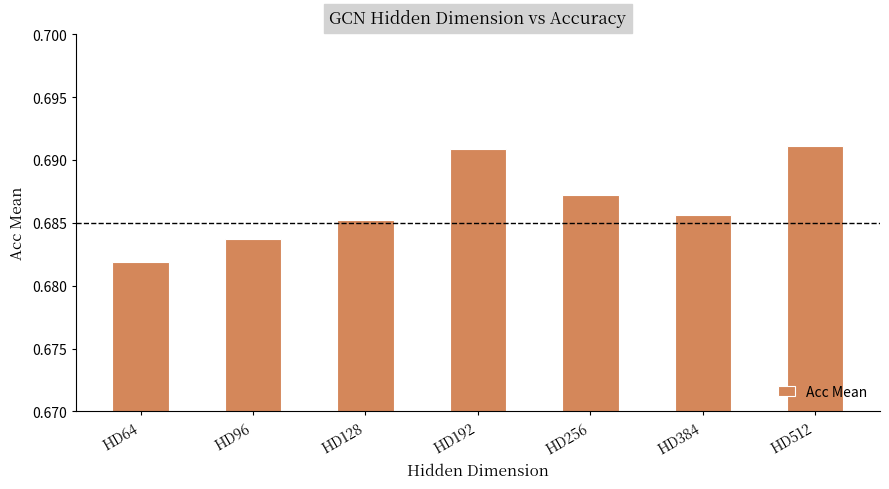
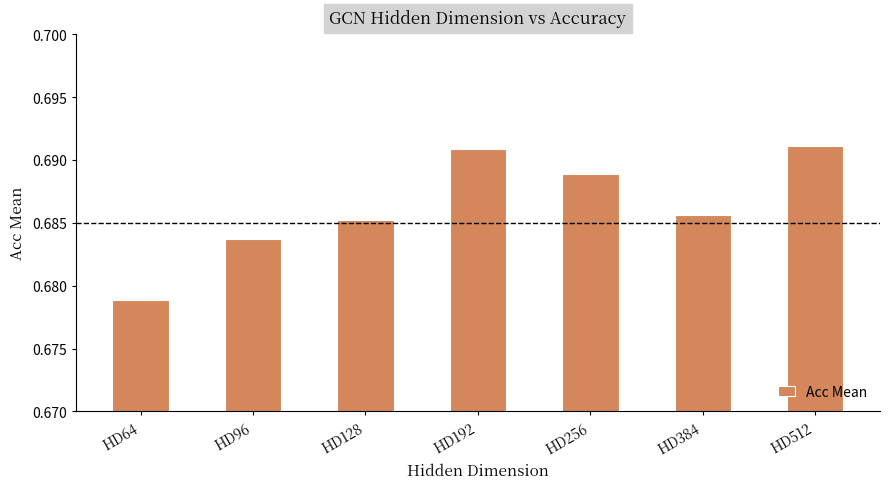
  {
-   "HD64": 0.6818,
+   "HD64": 0.6789,
    "HD96": 0.6837,
    "HD128": 0.6852,
    "HD192": 0.6909,
-   "HD256": 0.6872,
+   "HD256": 0.6889,
    "HD384": 0.6856,
    "HD512": 0.6911
  }
